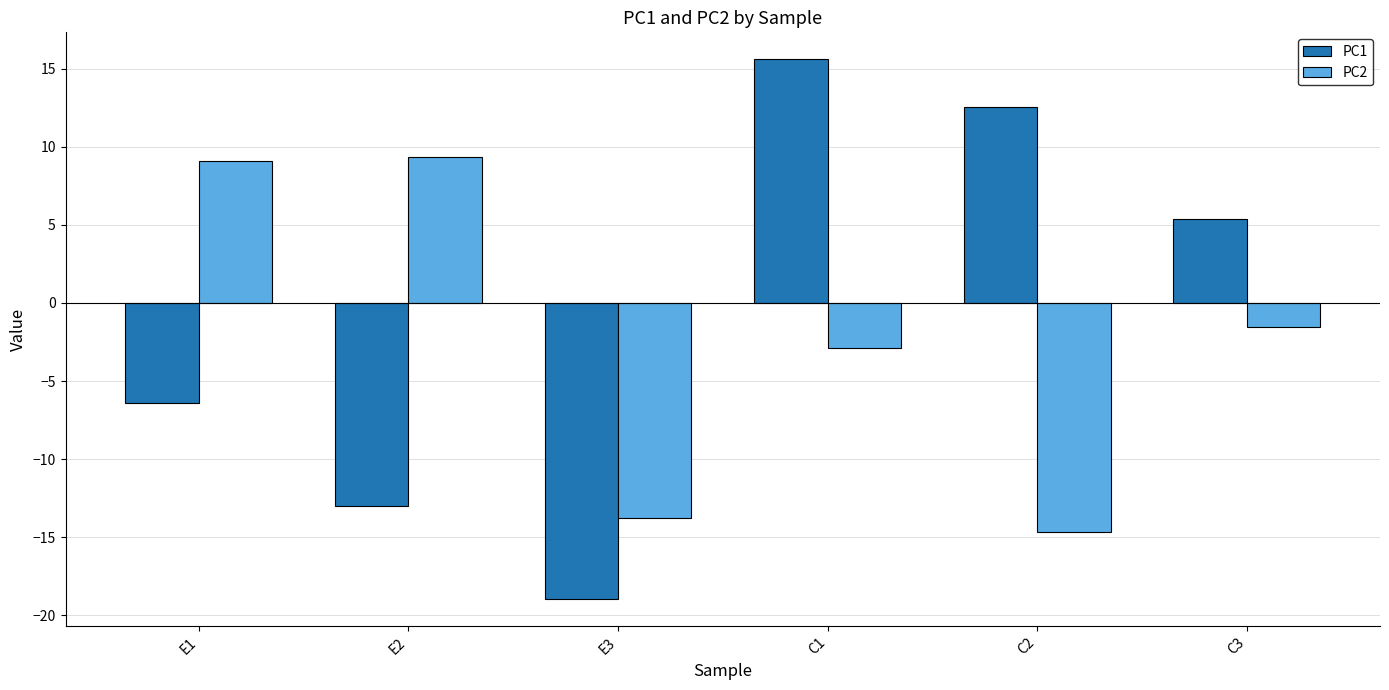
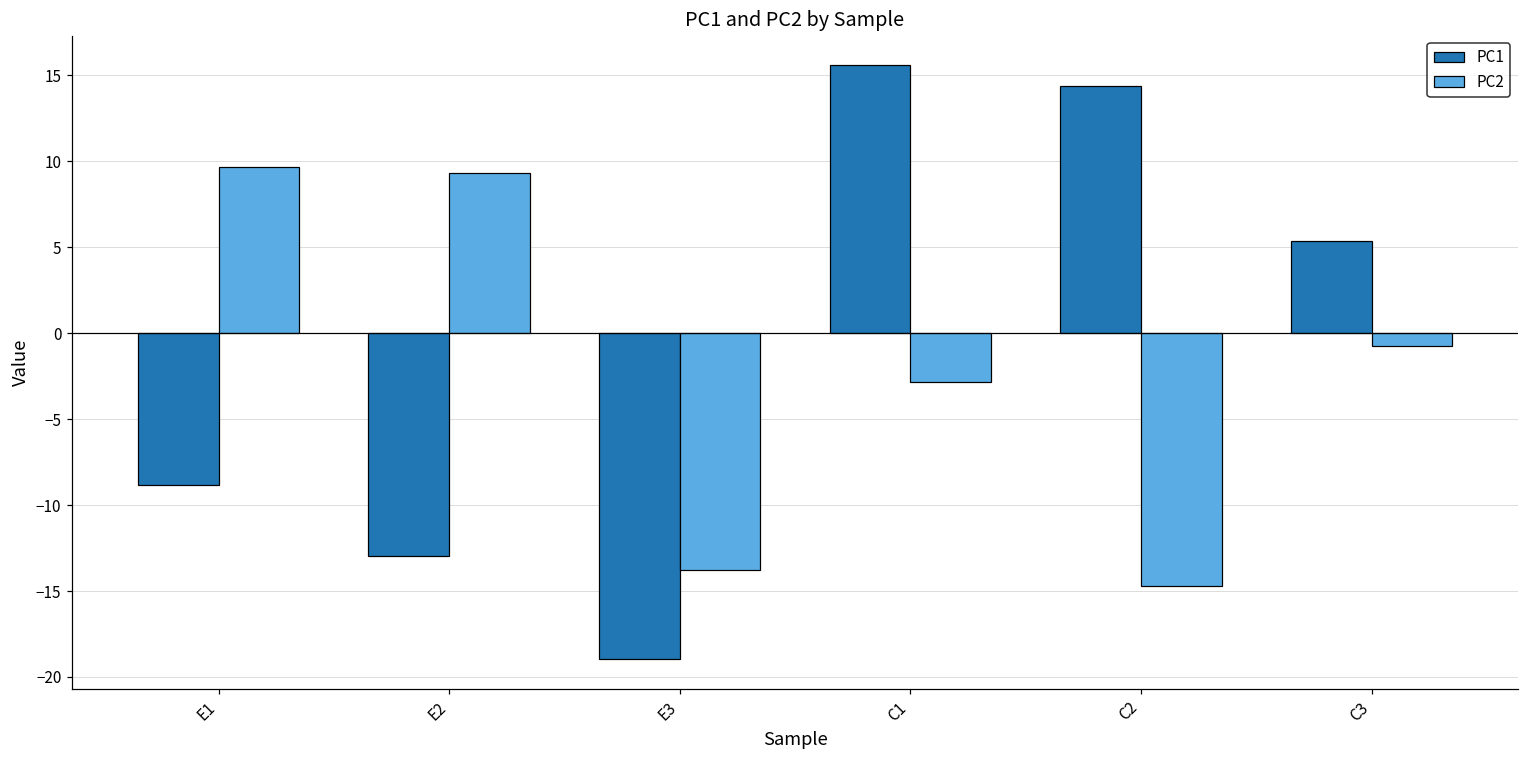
  {
    "PC1": {
-     "E1": -6.4,
+     "E1": -8.8,
      "E2": -13.0,
      "E3": -19.0,
      "C1": 15.6,
-     "C2": 12.5,
+     "C2": 14.4,
      "C3": 5.4
    },
    "PC2": {
-     "E1": 9.1,
+     "E1": 9.7,
      "E2": 9.3,
      "E3": -13.8,
      "C1": -2.9,
      "C2": -14.7,
-     "C3": -1.5
+     "C3": -0.7
    }
  }
